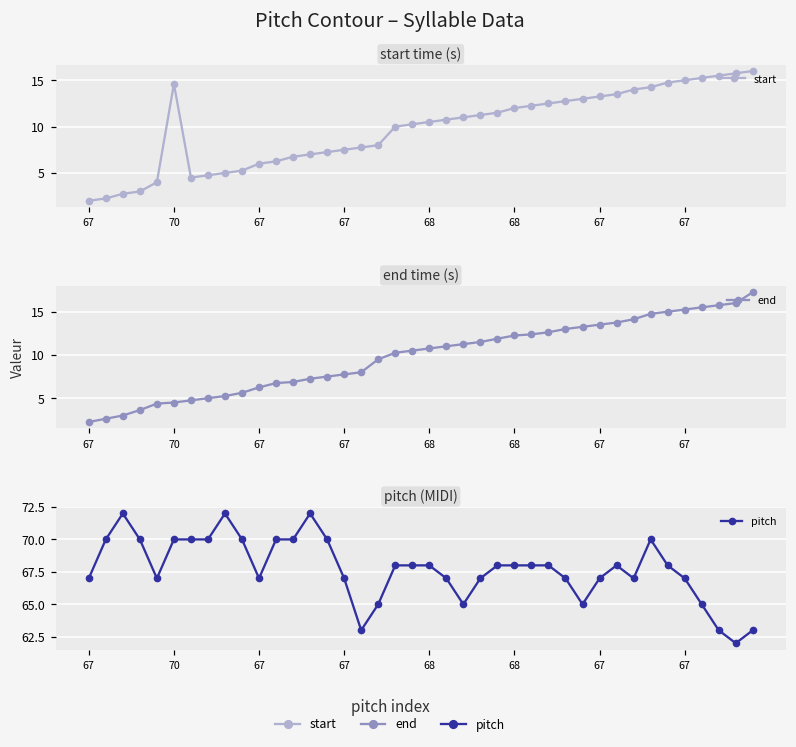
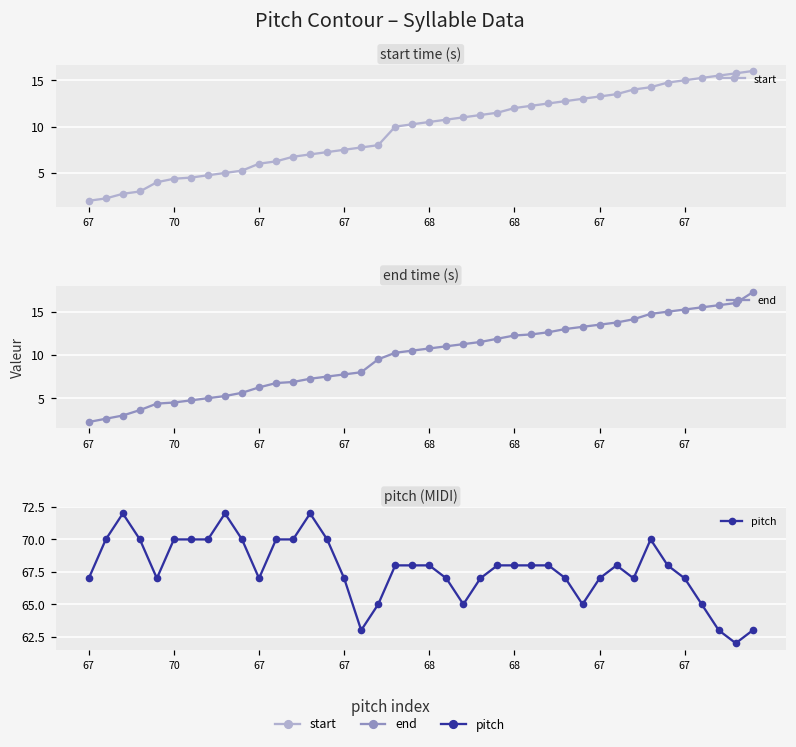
  {
    "start time (s)": {
-     "70": 15
+     "70": 4
    },
    "end time (s)": {
      "70": 5
    },
    "pitch (MIDI)": {
      "70": 70.0
    }
  }
